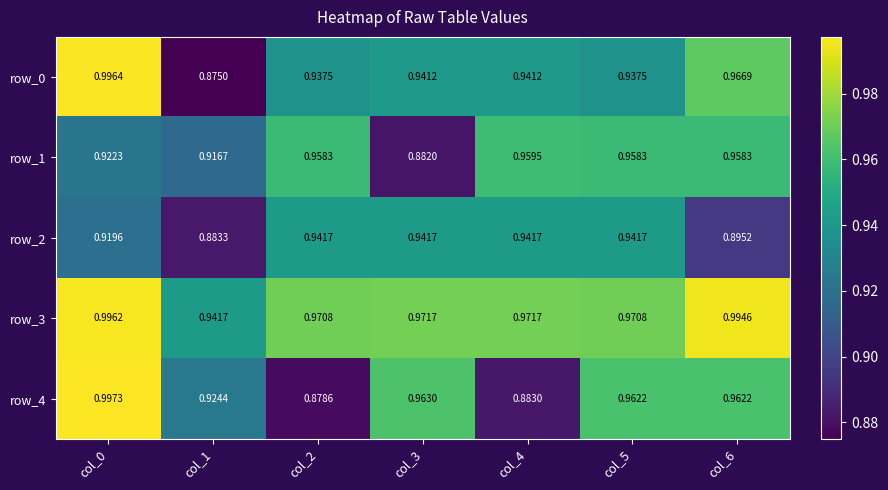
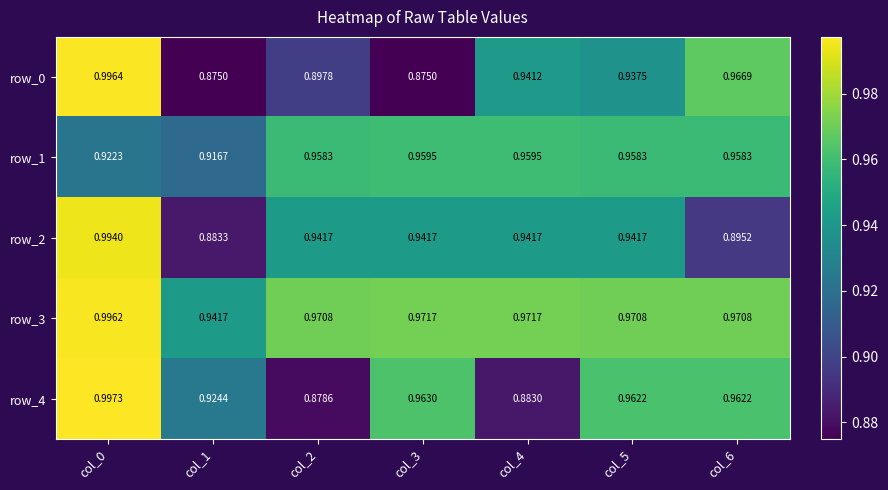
  {
    "row_0": {
      "col_0": 0.9964,
      "col_1": 0.8750,
-     "col_2": 0.9375,
-     "col_3": 0.9412,
+     "col_2": 0.8978,
+     "col_3": 0.8750,
      "col_4": 0.9412,
      "col_5": 0.9375,
      "col_6": 0.9669
    },
    "row_1": {
      "col_0": 0.9223,
      "col_1": 0.9167,
      "col_2": 0.9583,
-     "col_3": 0.8820,
+     "col_3": 0.9595,
      "col_4": 0.9595,
      "col_5": 0.9583,
      "col_6": 0.9583
    },
    "row_2": {
-     "col_0": 0.9196,
+     "col_0": 0.9940,
      "col_1": 0.8833,
      "col_2": 0.9417,
      "col_3": 0.9417,
      "col_4": 0.9417,
      "col_5": 0.9417,
      "col_6": 0.8952
    },
    "row_3": {
      "col_0": 0.9962,
      "col_1": 0.9417,
      "col_2": 0.9708,
      "col_3": 0.9717,
      "col_4": 0.9717,
      "col_5": 0.9708,
-     "col_6": 0.9946
+     "col_6": 0.9708
    },
    "row_4": {
      "col_0": 0.9973,
      "col_1": 0.9244,
      "col_2": 0.8786,
      "col_3": 0.9630,
      "col_4": 0.8830,
      "col_5": 0.9622,
      "col_6": 0.9622
    }
  }
